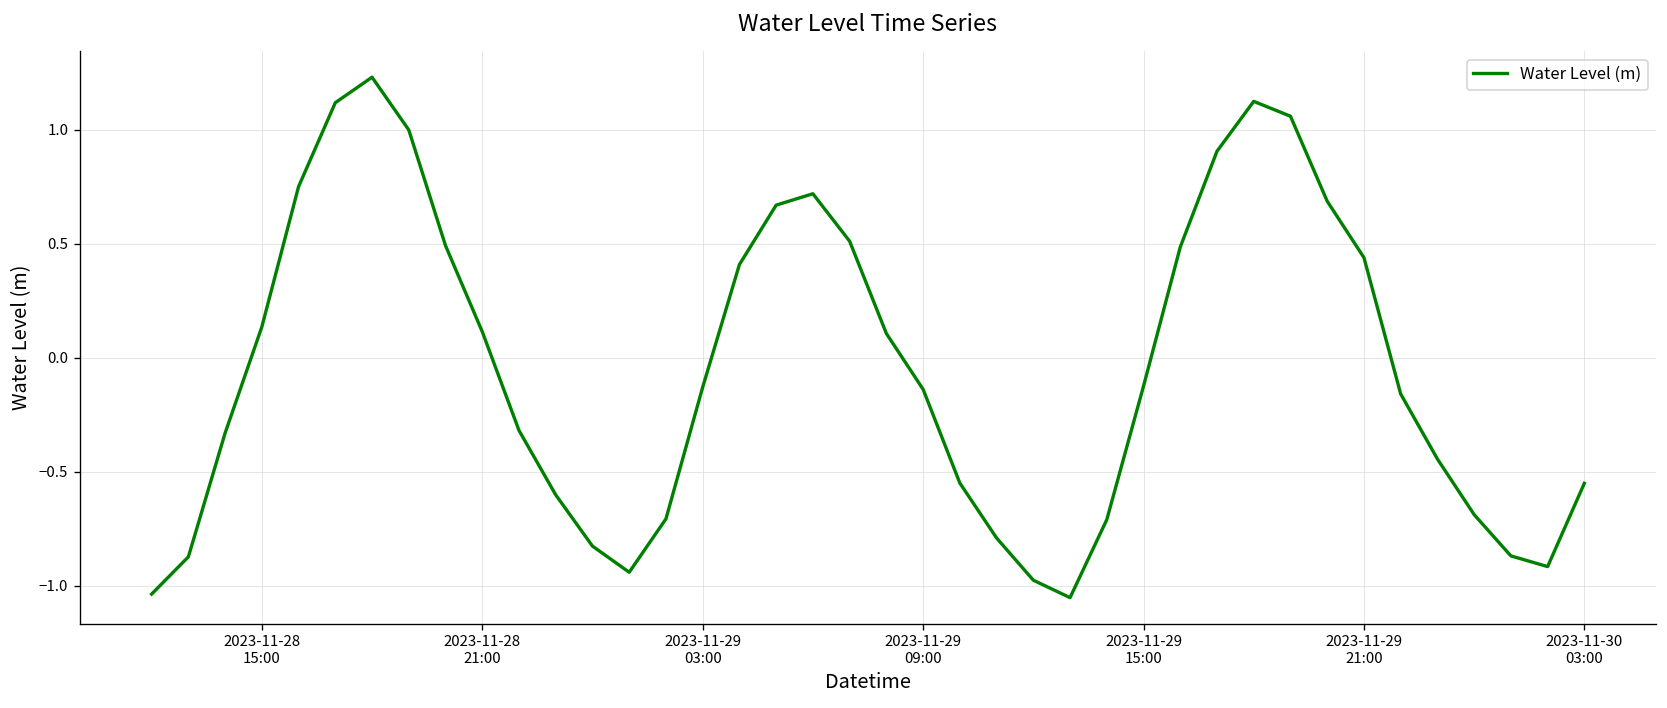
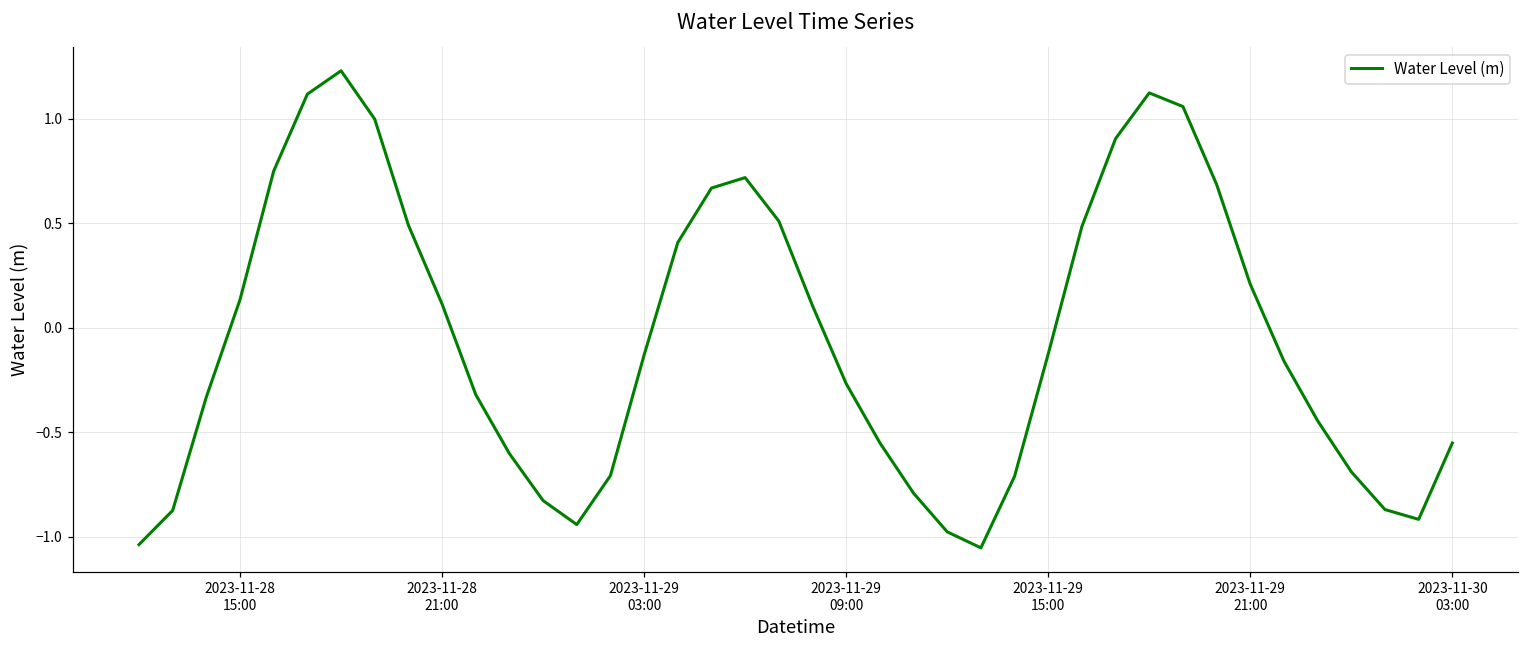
  {
    "2023-11-28 15:00": 0.14,
    "2023-11-28 21:00": 0.11,
    "2023-11-29 03:00": -0.13,
-   "2023-11-29 09:00": -0.14,
+   "2023-11-29 09:00": -0.27,
    "2023-11-29 15:00": -0.12,
-   "2023-11-29 21:00": 0.44,
+   "2023-11-29 21:00": 0.21,
    "2023-11-30 03:00": -0.55
  }
